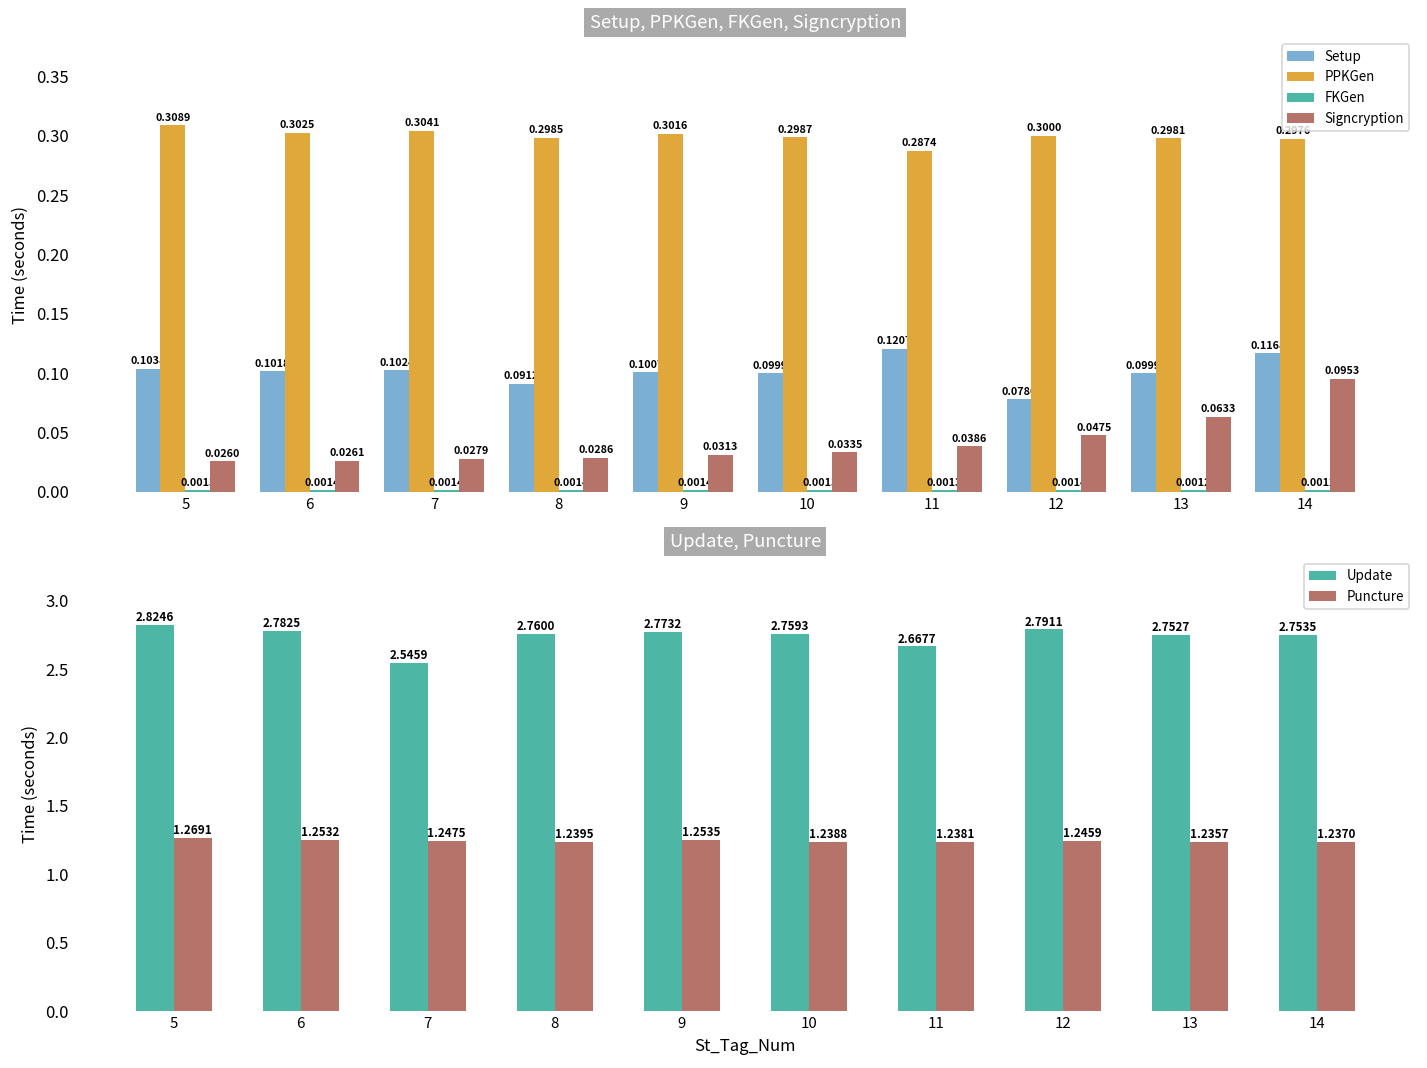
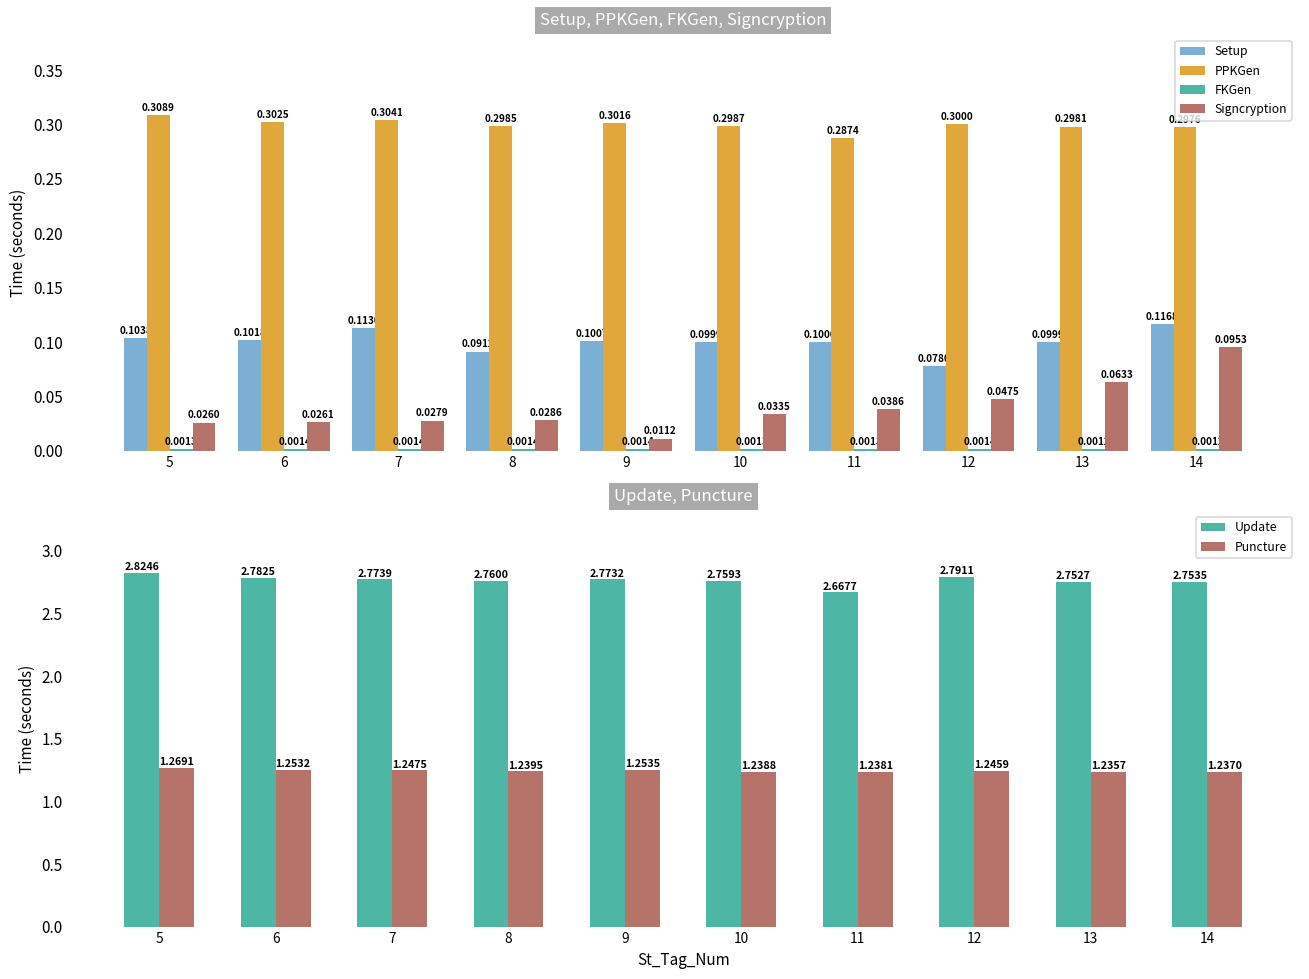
  {
    "Setup, PPKGen, FKGen, Signcryption": {
      "Setup": {
        "5": 0.1038,
        "6": 0.1018,
-       "7": 0.1024,
+       "7": 0.1130,
        "8": 0.0912,
        "9": 0.1007,
        "10": 0.0999,
-       "11": 0.1207,
+       "11": 0.1000,
        "12": 0.0780,
        "13": 0.0999,
        "14": 0.1168
      },
      "PPKGen": {
        "5": 0.3089,
        "6": 0.3025,
        "7": 0.3041,
        "8": 0.2985,
        "9": 0.3016,
        "10": 0.2987,
        "11": 0.2874,
        "12": 0.3000,
        "13": 0.2981,
        "14": 0.2976
      },
      "FKGen": {
        "5": 0.0013,
        "6": 0.0014,
        "7": 0.0014,
        "8": 0.0014,
        "9": 0.0014,
        "10": 0.0013,
        "11": 0.0013,
        "12": 0.0014,
        "13": 0.0012,
        "14": 0.0012
      },
      "Signcryption": {
        "5": 0.0260,
        "6": 0.0261,
        "7": 0.0279,
        "8": 0.0286,
-       "9": 0.0313,
+       "9": 0.0112,
        "10": 0.0335,
        "11": 0.0386,
        "12": 0.0475,
        "13": 0.0633,
        "14": 0.0953
      }
    },
    "Update, Puncture": {
      "Update": {
        "5": 2.8246,
        "6": 2.7825,
-       "7": 2.5459,
+       "7": 2.7739,
        "8": 2.7600,
        "9": 2.7732,
        "10": 2.7593,
        "11": 2.6677,
        "12": 2.7911,
        "13": 2.7527,
        "14": 2.7535
      },
      "Puncture": {
        "5": 1.2691,
        "6": 1.2532,
        "7": 1.2475,
        "8": 1.2395,
        "9": 1.2535,
        "10": 1.2388,
        "11": 1.2381,
        "12": 1.2459,
        "13": 1.2357,
        "14": 1.2370
      }
    }
  }
